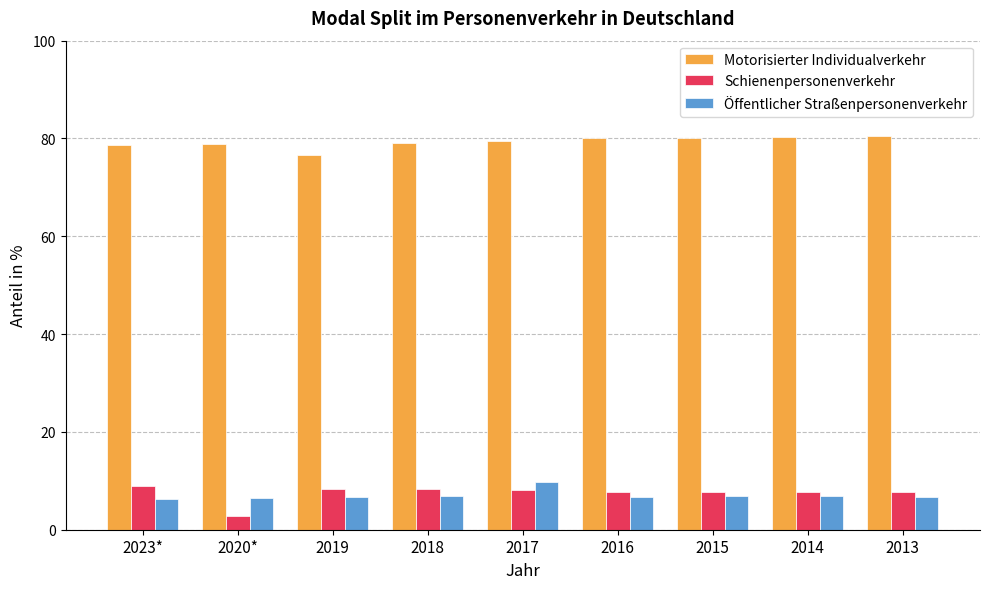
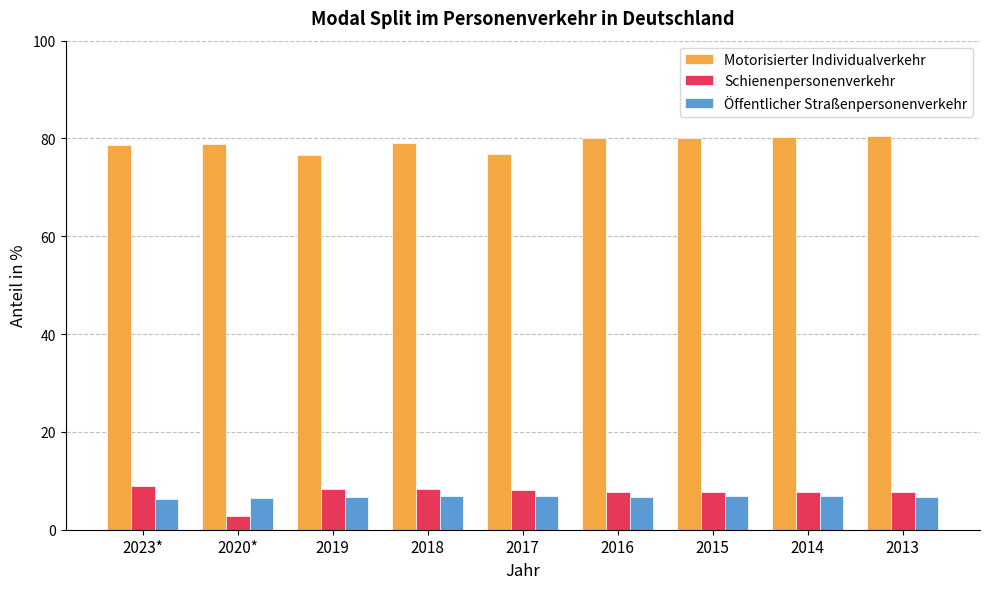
  {
    "Motorisierter Individualverkehr": {
      "2023*": 79,
      "2020*": 79,
      "2019": 77,
      "2018": 79,
-     "2017": 79,
+     "2017": 77,
      "2016": 80,
      "2015": 80,
      "2014": 80,
      "2013": 81
    },
    "Schienenpersonenverkehr": {
      "2023*": 9,
      "2020*": 3,
      "2019": 8,
      "2018": 8,
      "2017": 8,
      "2016": 8,
      "2015": 8,
      "2014": 8,
      "2013": 8
    },
    "Öffentlicher Straßenpersonenverkehr": {
      "2023*": 6,
      "2020*": 7,
      "2019": 7,
      "2018": 7,
-     "2017": 10,
+     "2017": 7,
      "2016": 7,
      "2015": 7,
      "2014": 7,
      "2013": 7
    }
  }
